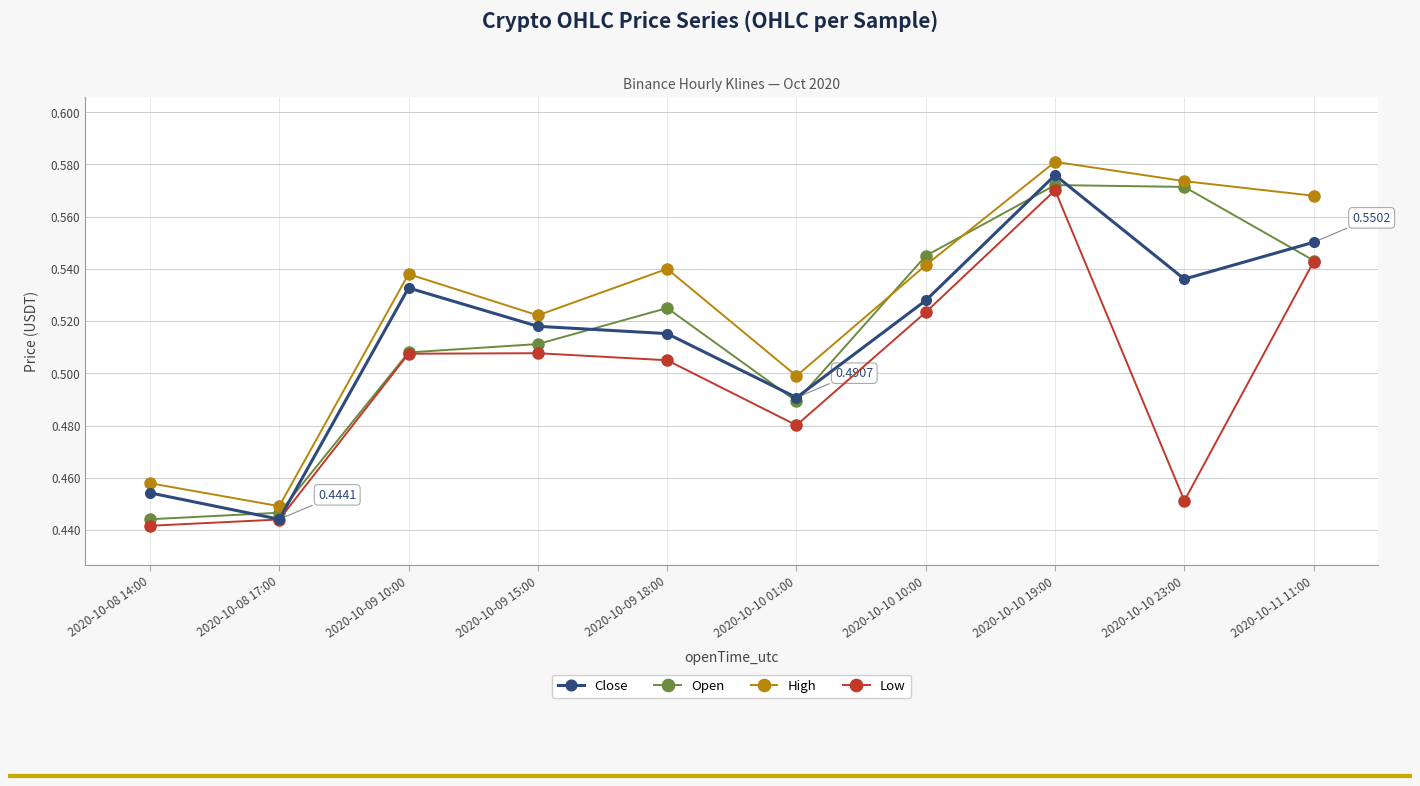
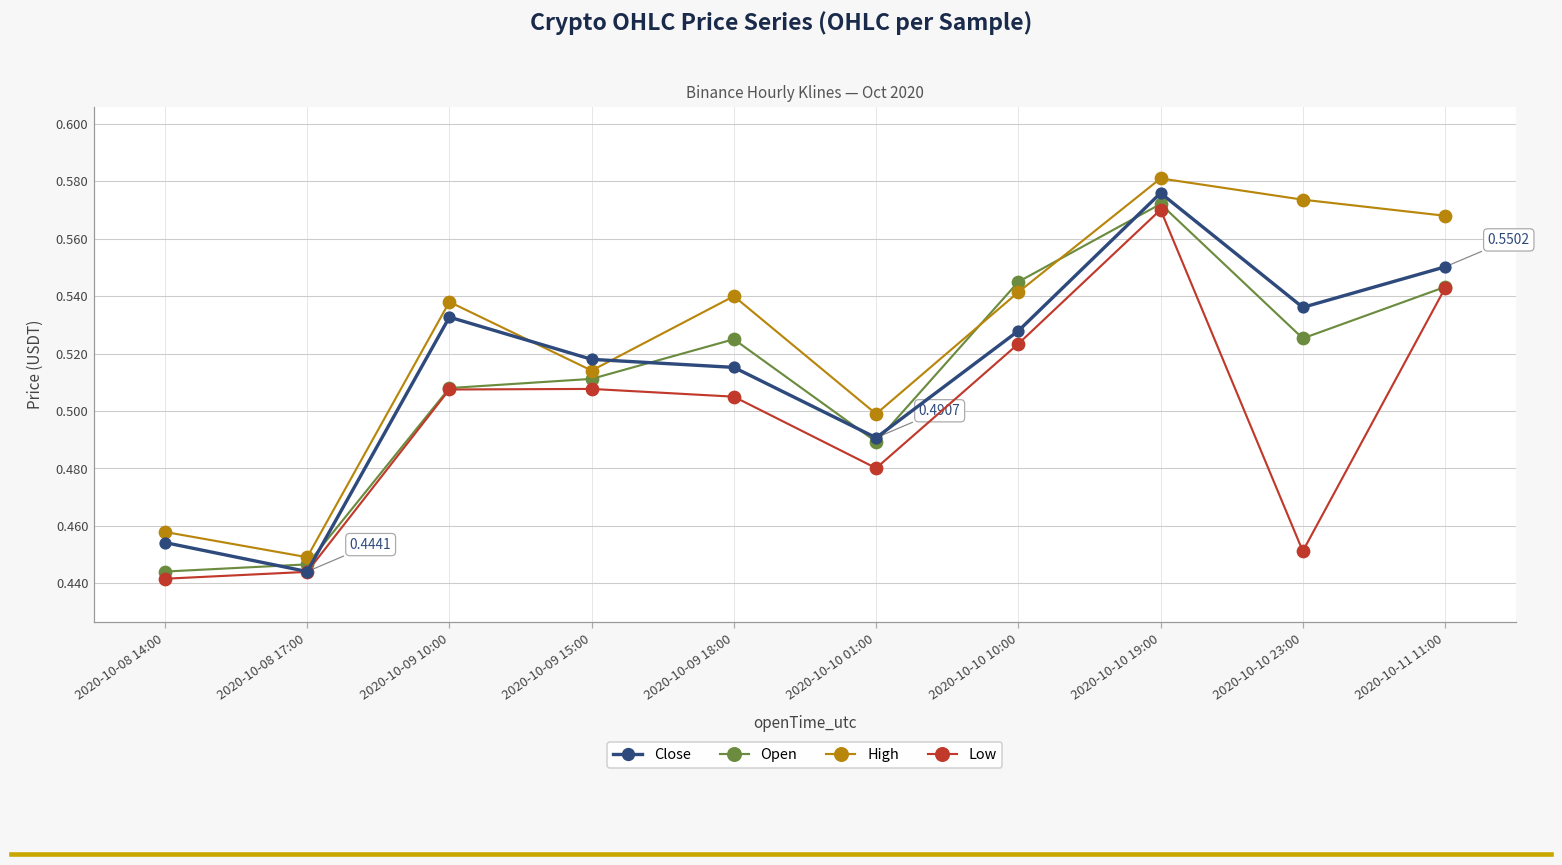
  {
    "Close": {
      "2020-10-08 14:00": 0.454,
      "2020-10-09 10:00": 0.533,
      "2020-10-09 15:00": 0.518,
      "2020-10-09 18:00": 0.515,
      "2020-10-10 10:00": 0.528,
      "2020-10-10 19:00": 0.576,
      "2020-10-10 23:00": 0.536
    },
    "Open": {
      "2020-10-08 14:00": 0.444,
      "2020-10-09 15:00": 0.511,
      "2020-10-09 18:00": 0.525,
      "2020-10-10 01:00": 0.489,
      "2020-10-10 10:00": 0.545,
      "2020-10-10 19:00": 0.572,
-     "2020-10-10 23:00": 0.571
+     "2020-10-10 23:00": 0.525
    },
    "High": {
      "2020-10-08 14:00": 0.458,
      "2020-10-09 10:00": 0.538,
-     "2020-10-09 15:00": 0.522,
+     "2020-10-09 15:00": 0.514,
      "2020-10-09 18:00": 0.540,
      "2020-10-10 10:00": 0.541,
      "2020-10-10 19:00": 0.581,
      "2020-10-10 23:00": 0.574,
      "2020-10-11 11:00": 0.568
    },
    "Low": {
      "2020-10-08 14:00": 0.442,
      "2020-10-09 15:00": 0.508,
      "2020-10-09 18:00": 0.505,
      "2020-10-10 01:00": 0.480,
      "2020-10-10 10:00": 0.523,
      "2020-10-10 19:00": 0.570,
      "2020-10-10 23:00": 0.451
    }
  }
